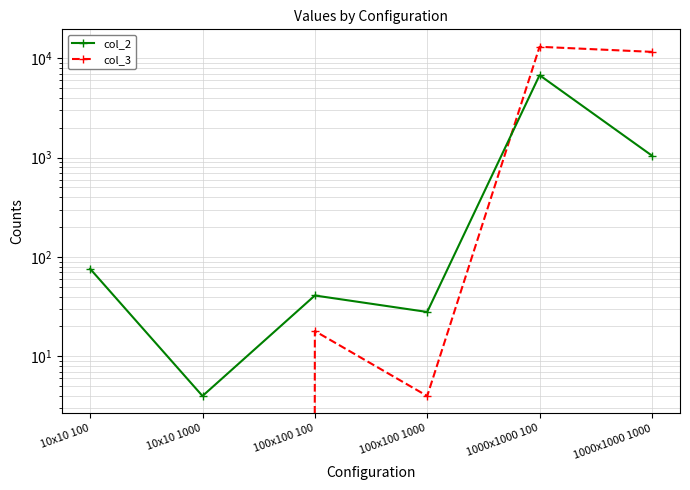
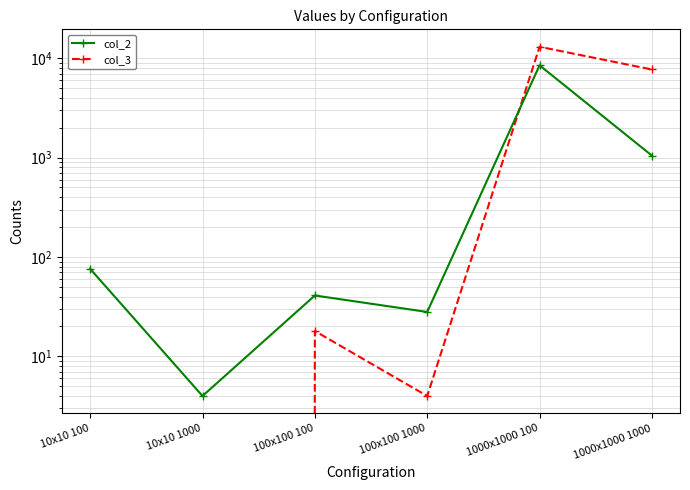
  {
    "col_2": {
      "10x10 100": 80,
      "10x10 1000": 4,
      "100x100 100": 41,
      "100x100 1000": 28,
-     "1000x1000 100": 7000,
+     "1000x1000 100": 8000,
      "1000x1000 1000": 1000
    },
    "col_3": {
      "100x100 100": 18,
      "100x100 1000": 4,
      "1000x1000 100": 13000,
-     "1000x1000 1000": 12000
+     "1000x1000 1000": 8000
    }
  }
